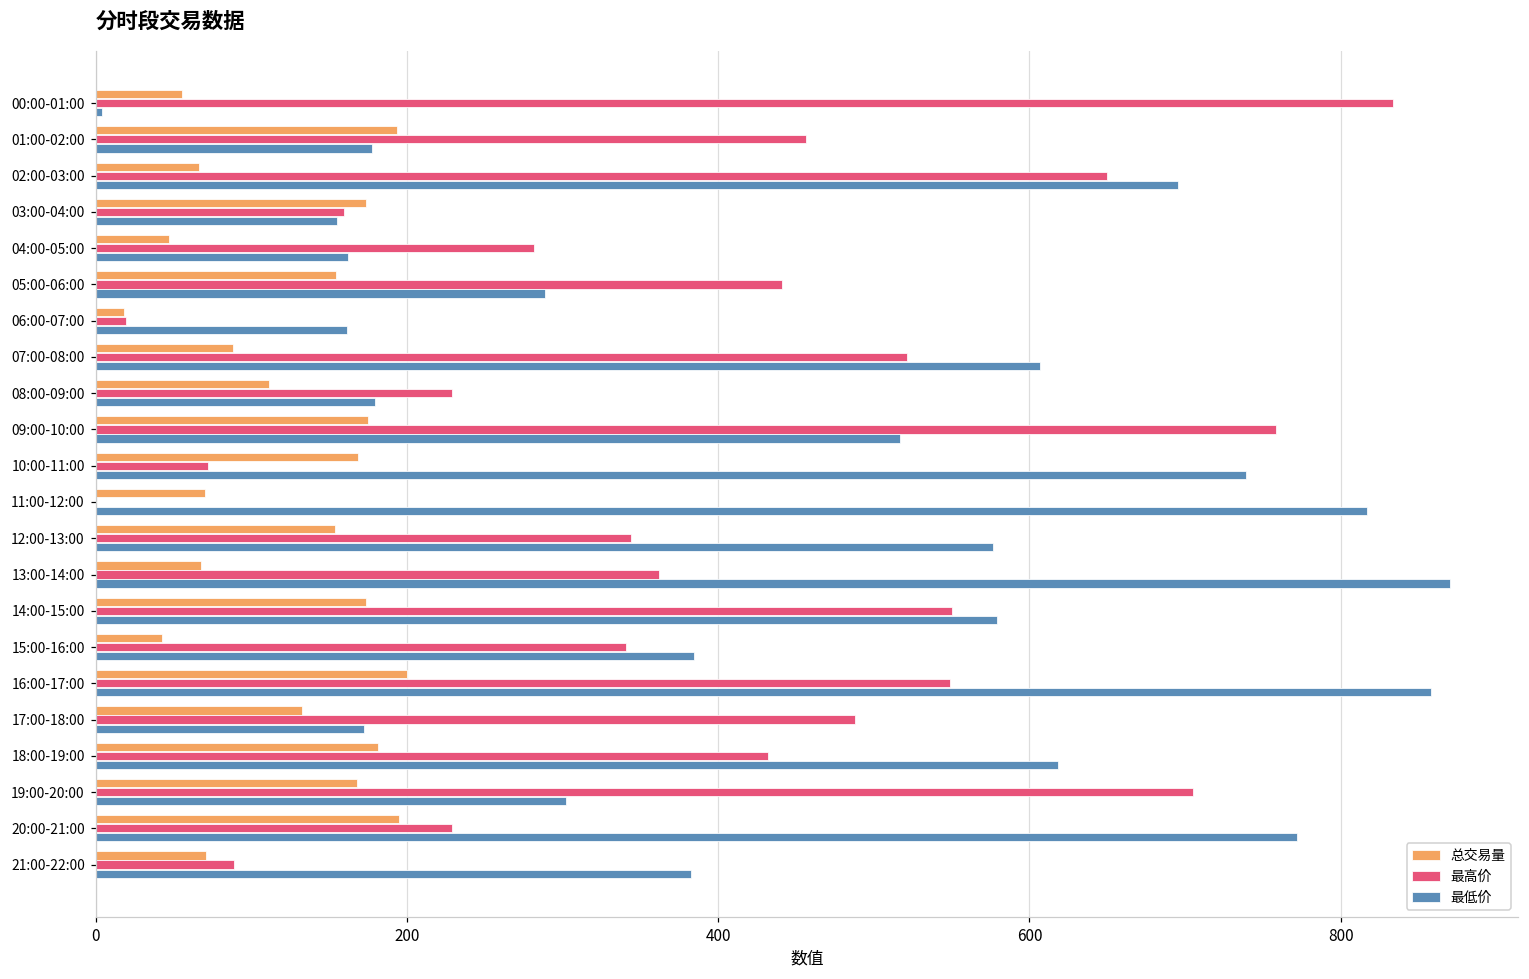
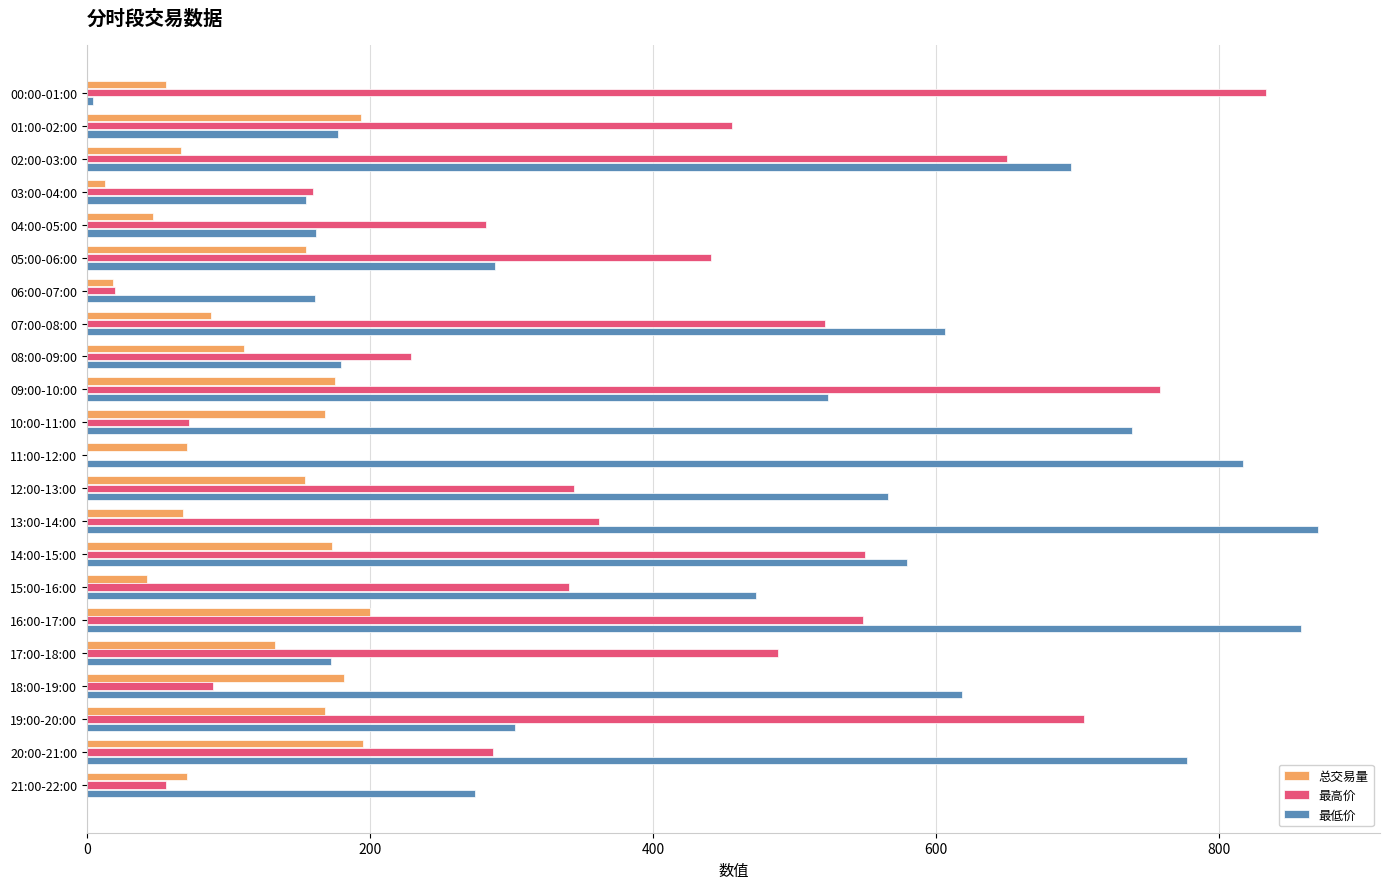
  {
    "总交易量": {
      "00:00-01:00": 56,
      "01:00-02:00": 194,
      "02:00-03:00": 67,
-     "03:00-04:00": 174,
+     "03:00-04:00": 13,
      "04:00-05:00": 47,
      "05:00-06:00": 155,
      "06:00-07:00": 18,
      "07:00-08:00": 88,
      "08:00-09:00": 111,
      "09:00-10:00": 175,
      "10:00-11:00": 168,
      "11:00-12:00": 71,
      "12:00-13:00": 154,
      "13:00-14:00": 68,
      "14:00-15:00": 173,
      "15:00-16:00": 43,
      "16:00-17:00": 200,
      "17:00-18:00": 133,
      "18:00-19:00": 182,
      "19:00-20:00": 168,
      "20:00-21:00": 195,
      "21:00-22:00": 71
    },
    "最高价": {
      "00:00-01:00": 834,
      "01:00-02:00": 456,
      "02:00-03:00": 650,
      "03:00-04:00": 160,
      "04:00-05:00": 282,
      "05:00-06:00": 441,
      "06:00-07:00": 20,
      "07:00-08:00": 521,
      "08:00-09:00": 229,
      "09:00-10:00": 759,
      "10:00-11:00": 72,
      "12:00-13:00": 344,
      "13:00-14:00": 362,
      "14:00-15:00": 550,
      "15:00-16:00": 341,
      "16:00-17:00": 549,
      "17:00-18:00": 488,
-     "18:00-19:00": 432,
+     "18:00-19:00": 89,
      "19:00-20:00": 705,
-     "20:00-21:00": 229,
-     "21:00-22:00": 89
+     "20:00-21:00": 287,
+     "21:00-22:00": 56
    },
    "最低价": {
      "00:00-01:00": 4,
      "01:00-02:00": 178,
      "02:00-03:00": 695,
      "03:00-04:00": 155,
      "04:00-05:00": 162,
      "05:00-06:00": 289,
      "06:00-07:00": 161,
      "07:00-08:00": 607,
      "08:00-09:00": 179,
-     "09:00-10:00": 517,
+     "09:00-10:00": 524,
      "10:00-11:00": 739,
      "11:00-12:00": 817,
-     "12:00-13:00": 577,
+     "12:00-13:00": 566,
      "13:00-14:00": 870,
      "14:00-15:00": 579,
-     "15:00-16:00": 384,
+     "15:00-16:00": 473,
      "16:00-17:00": 858,
      "17:00-18:00": 173,
      "18:00-19:00": 619,
      "19:00-20:00": 302,
-     "20:00-21:00": 772,
-     "21:00-22:00": 382
+     "20:00-21:00": 778,
+     "21:00-22:00": 274
    }
  }
